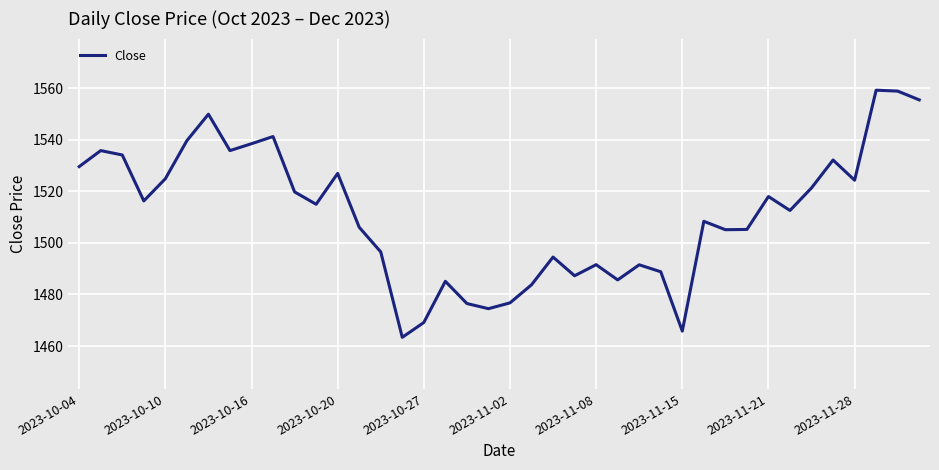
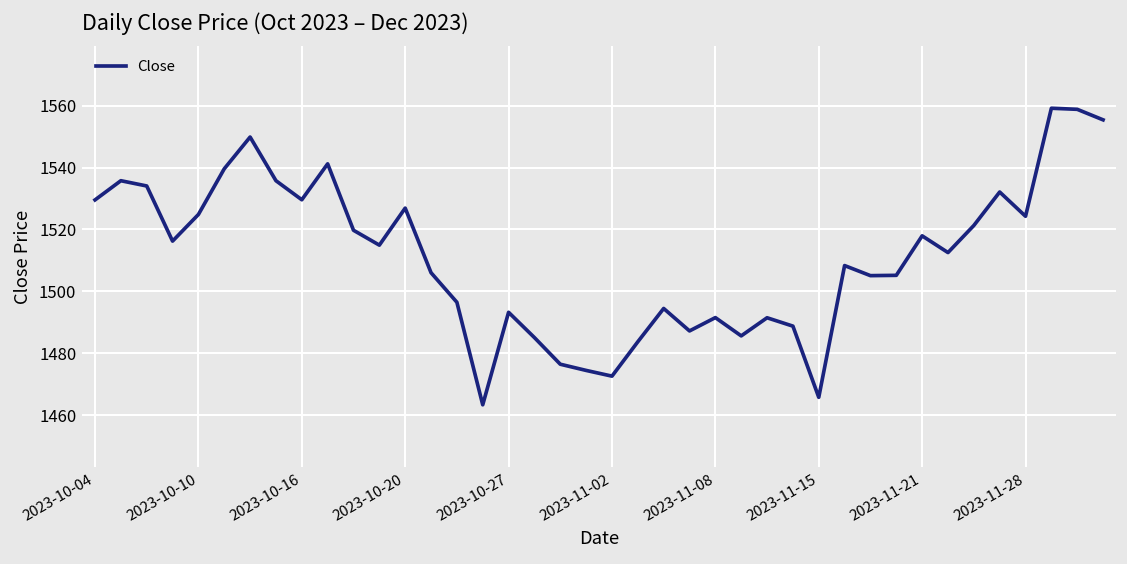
  {
    "2023-10-04": 1530,
    "2023-10-10": 1525,
-   "2023-10-16": 1538,
+   "2023-10-16": 1530,
    "2023-10-20": 1527,
-   "2023-10-27": 1469,
-   "2023-11-02": 1477,
+   "2023-10-27": 1493,
+   "2023-11-02": 1473,
    "2023-11-08": 1492,
    "2023-11-15": 1466,
    "2023-11-21": 1518,
    "2023-11-28": 1524
  }
